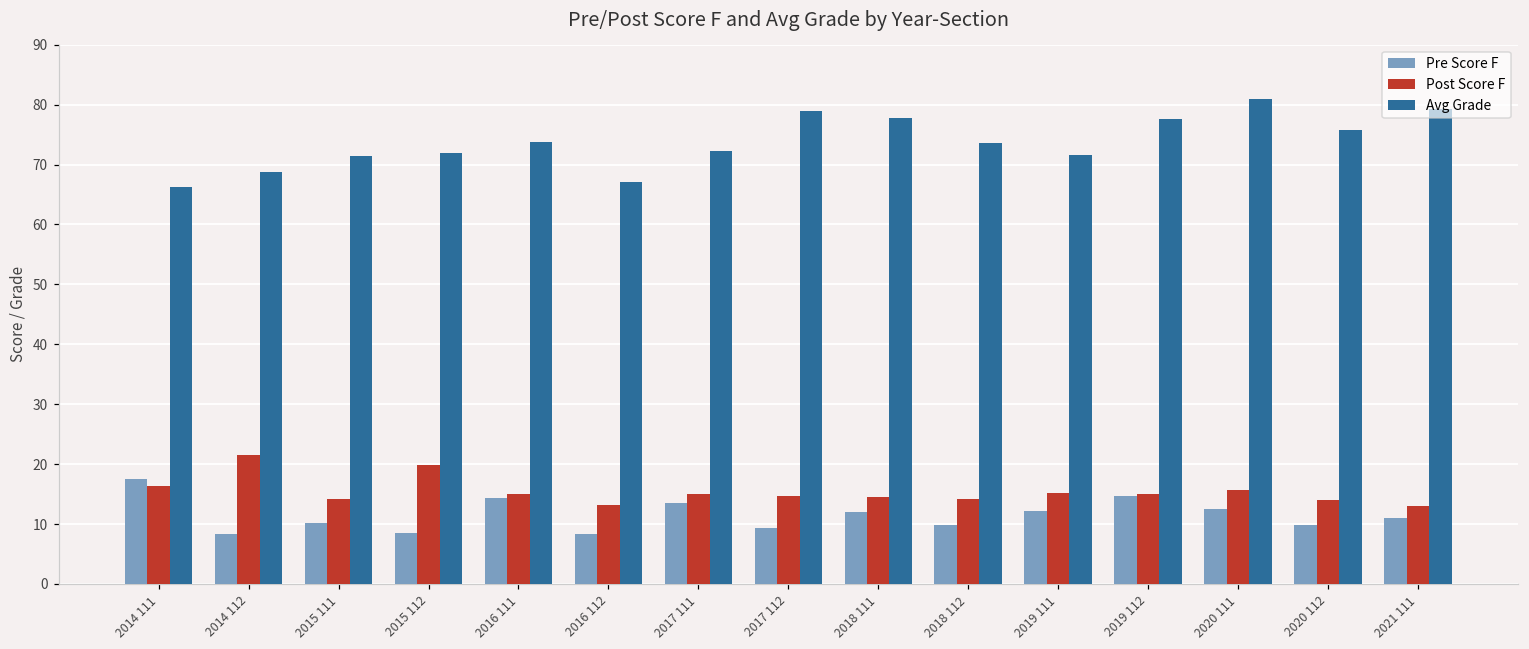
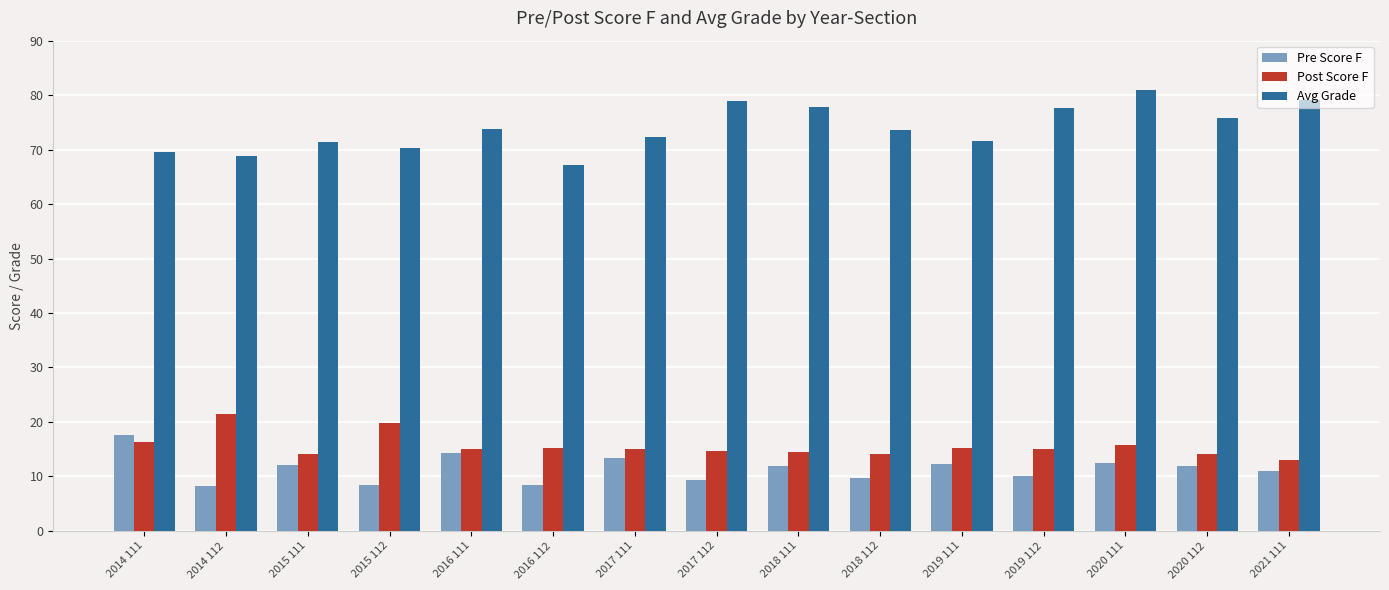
  {
    "Pre Score F": {
      "2014 111": 18,
      "2014 112": 8,
-     "2015 111": 10,
+     "2015 111": 12,
      "2015 112": 8,
      "2016 111": 14,
      "2016 112": 8,
      "2017 111": 13,
      "2017 112": 9,
      "2018 111": 12,
      "2018 112": 10,
      "2019 111": 12,
-     "2019 112": 15,
+     "2019 112": 10,
      "2020 111": 12,
-     "2020 112": 10,
+     "2020 112": 12,
      "2021 111": 11
    },
    "Post Score F": {
      "2014 111": 16,
      "2014 112": 22,
      "2015 111": 14,
      "2015 112": 20,
      "2016 111": 15,
-     "2016 112": 13,
+     "2016 112": 15,
      "2017 111": 15,
      "2017 112": 15,
      "2018 111": 15,
      "2018 112": 14,
      "2019 111": 15,
      "2019 112": 15,
      "2020 111": 16,
      "2020 112": 14,
      "2021 111": 13
    },
    "Avg Grade": {
-     "2014 111": 66,
+     "2014 111": 69,
      "2014 112": 69,
      "2015 111": 71,
-     "2015 112": 72,
+     "2015 112": 70,
      "2016 111": 74,
      "2016 112": 67,
      "2017 111": 72,
      "2017 112": 79,
      "2018 111": 78,
      "2018 112": 74,
      "2019 111": 72,
      "2019 112": 78,
      "2020 111": 81,
      "2020 112": 76
    }
  }
